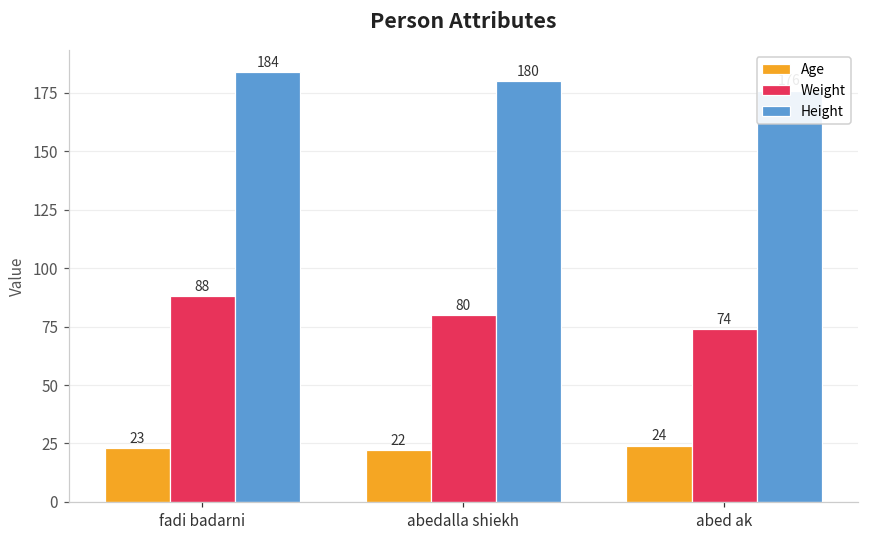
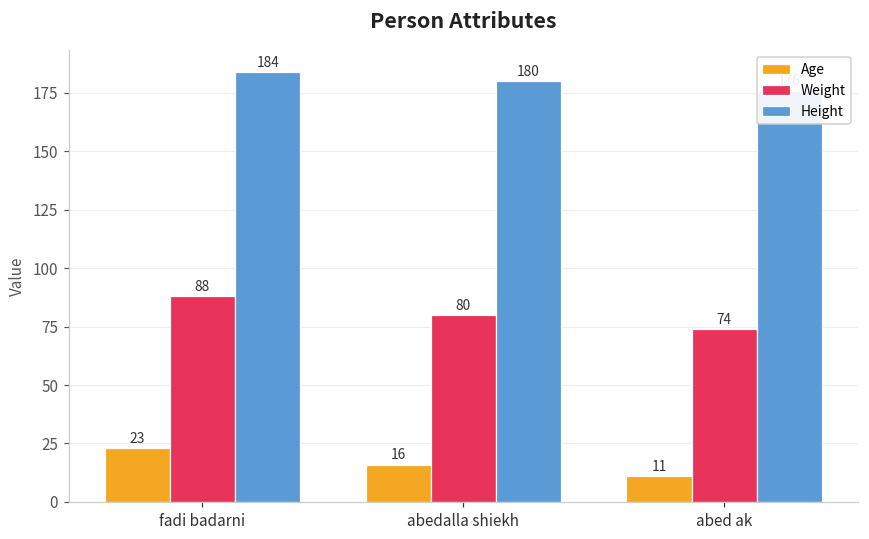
  {
    "Age": {
      "fadi badarni": 23,
-     "abedalla shiekh": 22,
-     "abed ak": 24
+     "abedalla shiekh": 16,
+     "abed ak": 11
    },
    "Weight": {
      "fadi badarni": 88,
      "abedalla shiekh": 80,
      "abed ak": 74
    },
    "Height": {
      "fadi badarni": 184,
      "abedalla shiekh": 180
    }
  }
